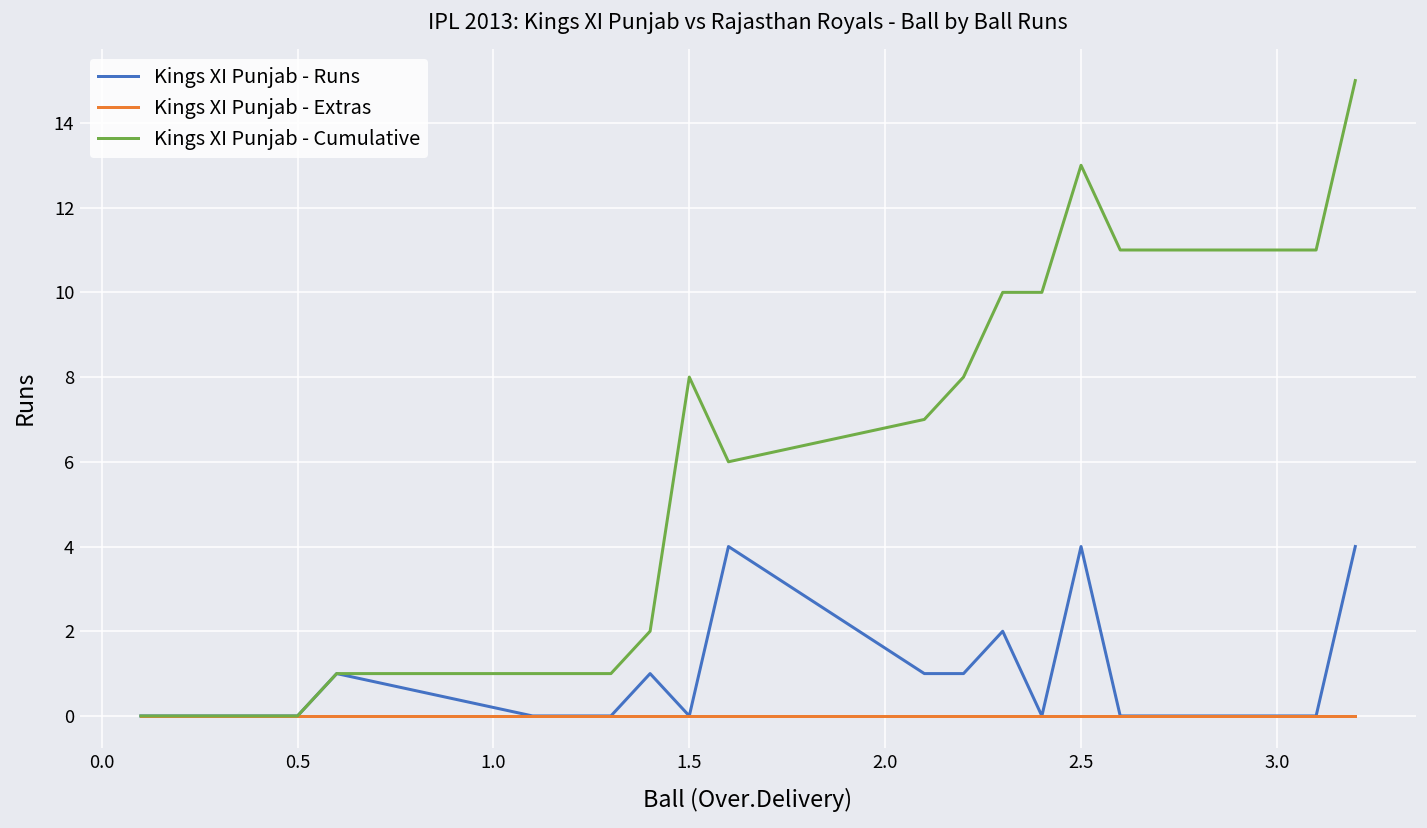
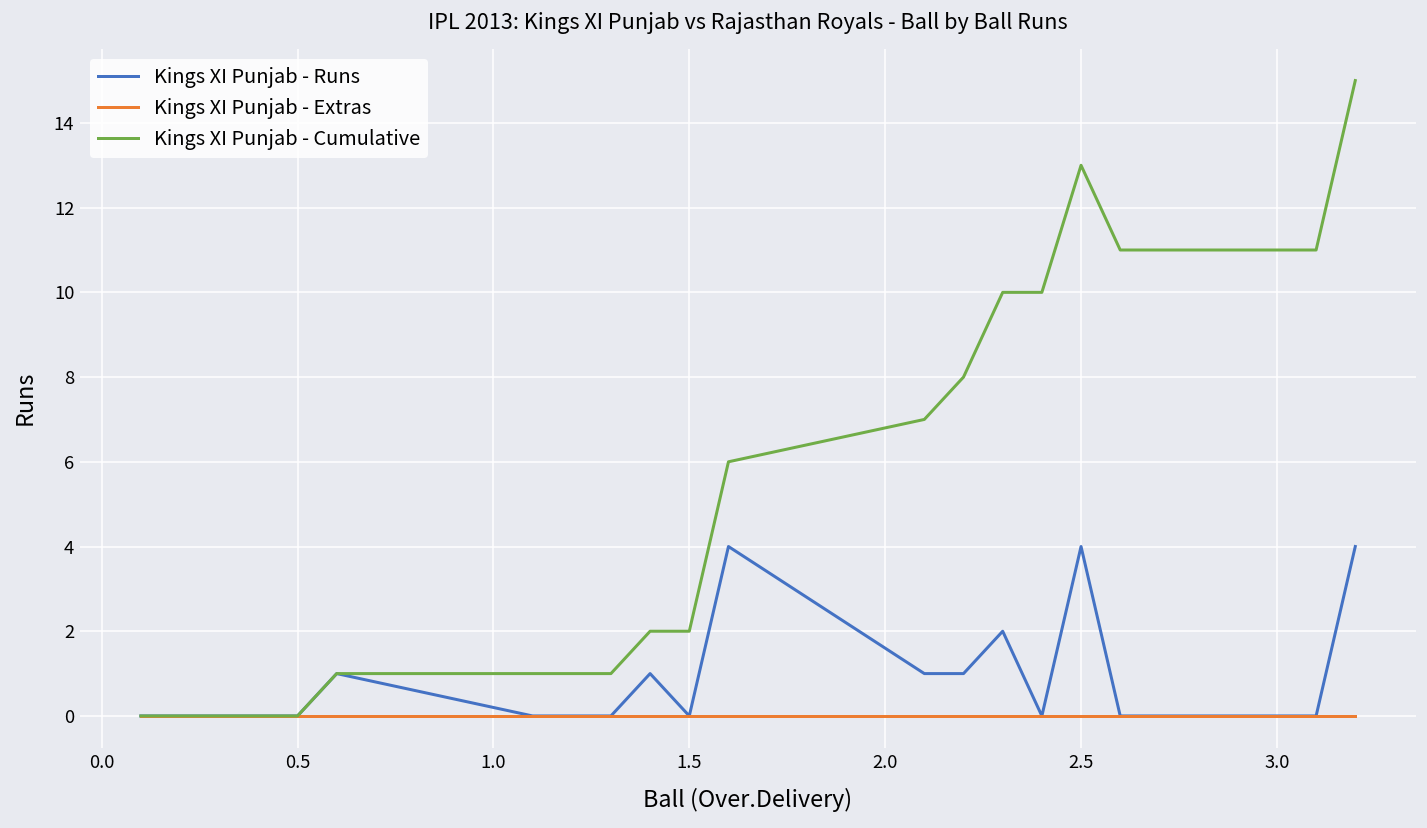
  {
    "Kings XI Punjab - Runs": {
      "2.5": 4
    },
    "Kings XI Punjab - Extras": {
      "2.5": 0
    },
    "Kings XI Punjab - Cumulative": {
-     "1.5": 8,
+     "1.5": 2,
      "2.5": 13
    }
  }
